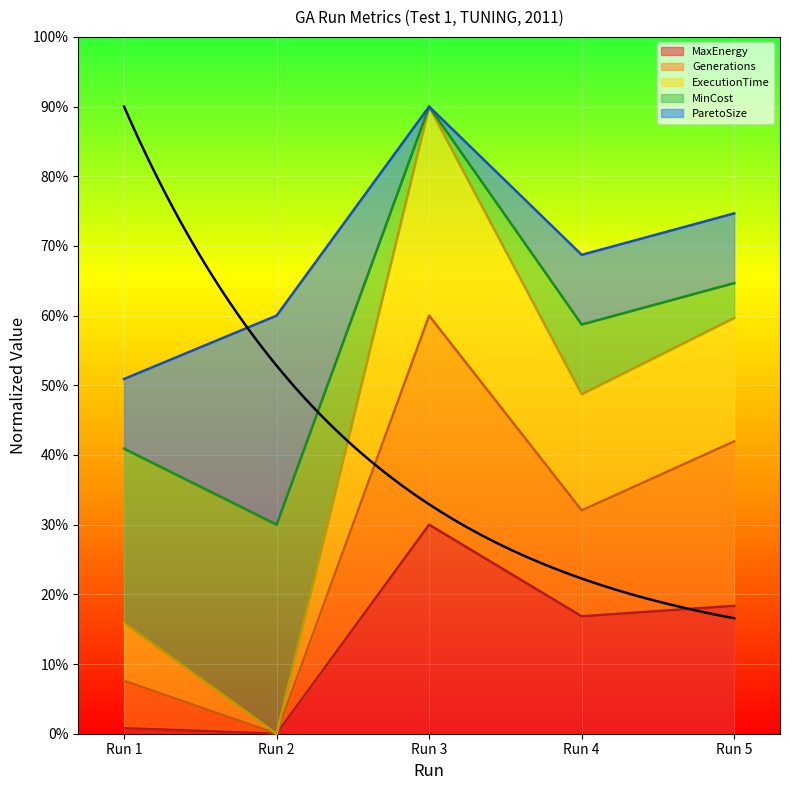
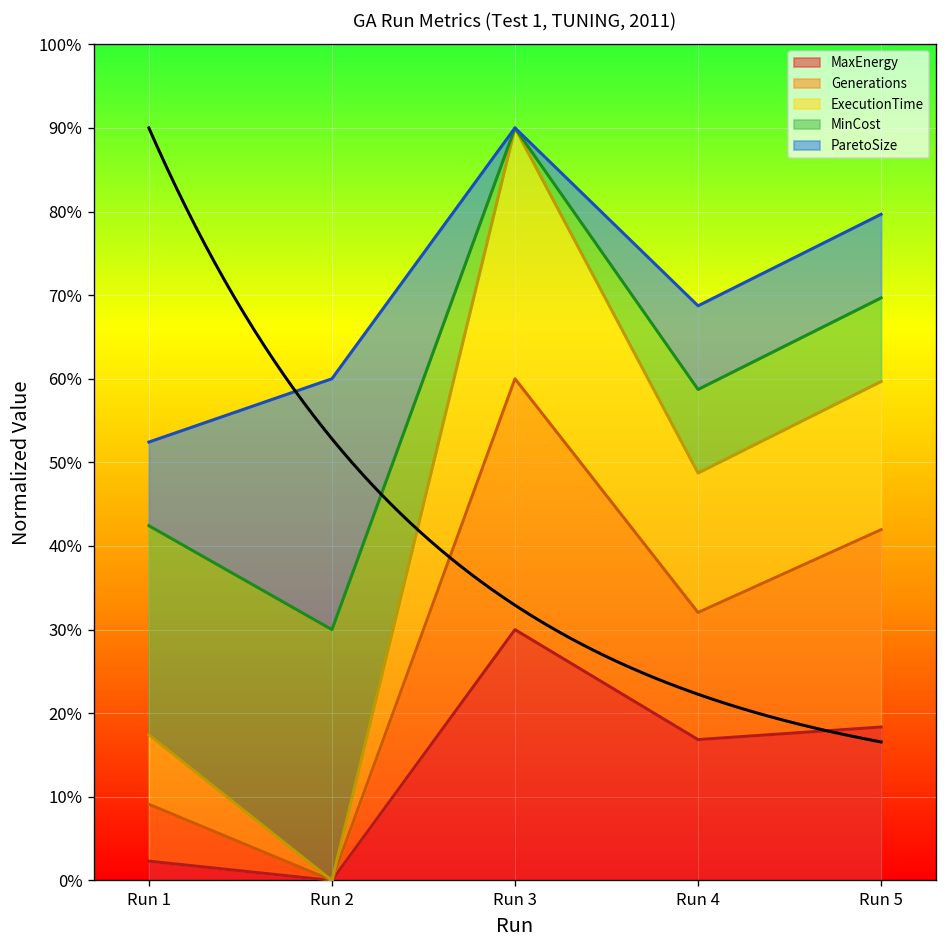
  {
    "MaxEnergy": {
-     "Run 1": "1%",
+     "Run 1": "2%",
      "Run 3": "30%",
      "Run 4": "17%",
      "Run 5": "18%"
    },
    "Generations": {
      "Run 1": "7%",
      "Run 3": "30%",
      "Run 4": "15%",
      "Run 5": "24%"
    },
    "ExecutionTime": {
      "Run 1": "8%",
      "Run 4": "17%",
      "Run 5": "18%"
    },
    "MinCost": {
      "Run 1": "25%",
      "Run 2": "30%",
      "Run 4": "10%",
-     "Run 5": "5%"
+     "Run 5": "10%"
    },
    "ParetoSize": {
      "Run 1": "10%",
      "Run 2": "30%",
      "Run 4": "10%",
      "Run 5": "10%"
    }
  }
